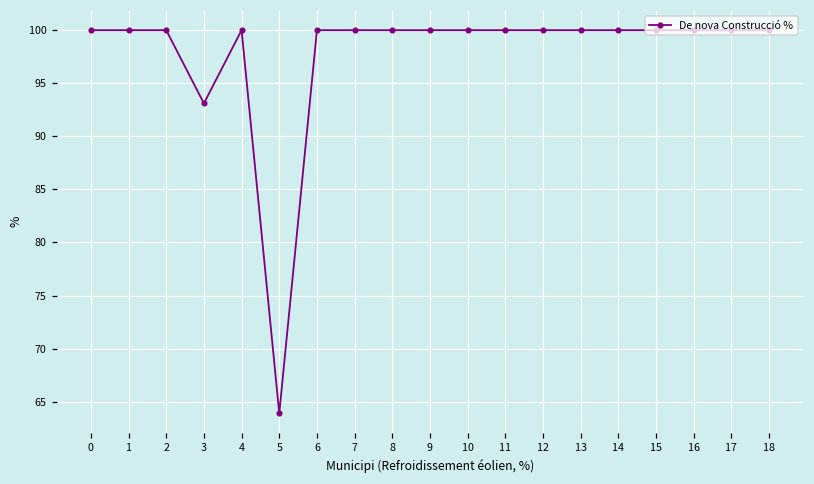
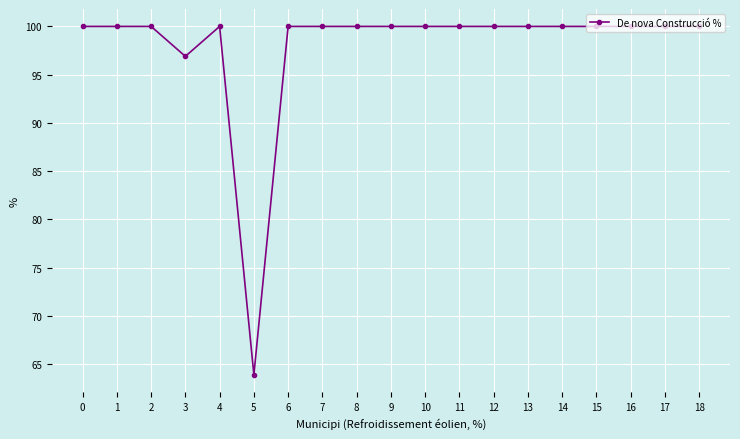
  {
    "0": 100,
    "1": 100,
    "2": 100,
-   "3": 93,
+   "3": 97,
    "4": 100,
    "5": 64,
    "6": 100,
    "7": 100,
    "8": 100,
    "9": 100,
    "10": 100,
    "11": 100,
    "12": 100,
    "13": 100,
    "14": 100
  }
